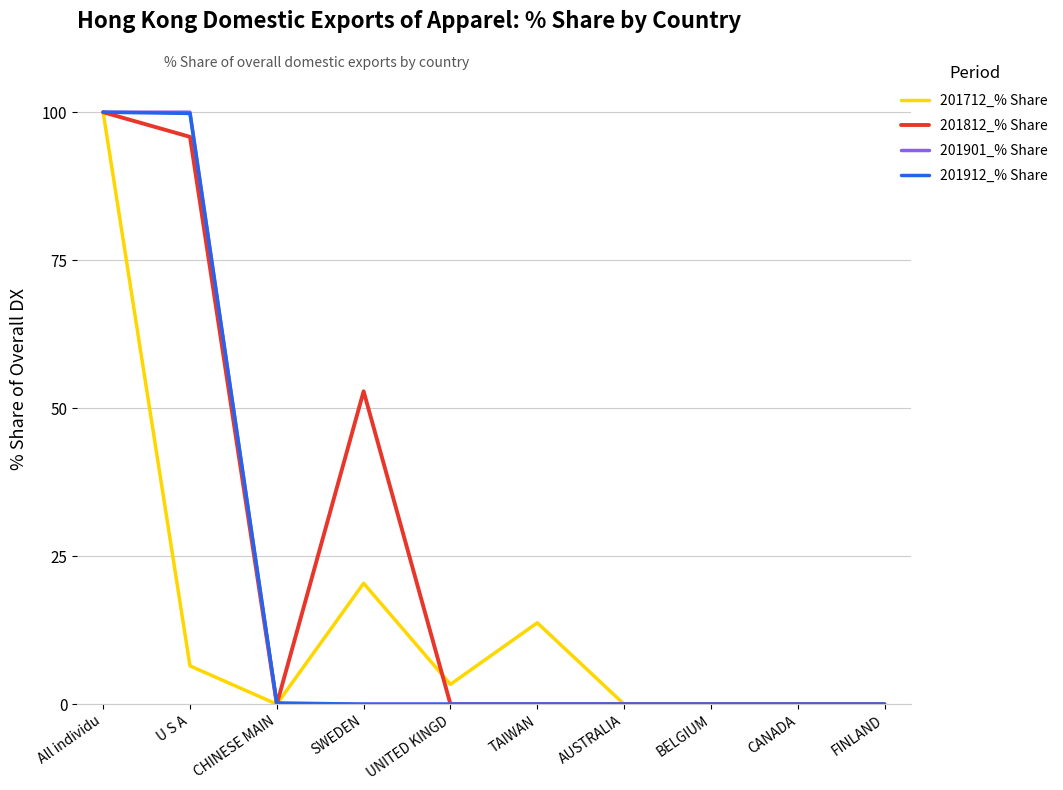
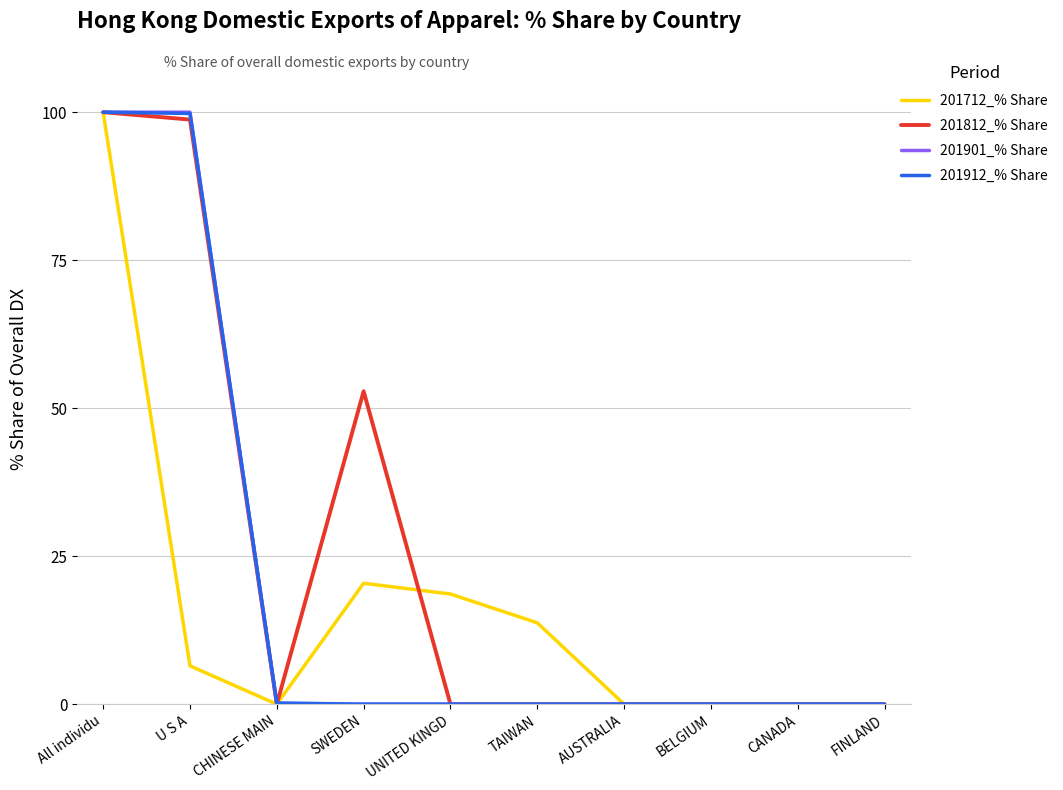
  {
    "201712_% Share": {
      "U S A": 6,
      "SWEDEN": 20,
-     "UNITED KINGD": 3,
+     "UNITED KINGD": 19,
      "TAIWAN": 14
    },
    "201812_% Share": {
-     "U S A": 96,
+     "U S A": 99,
      "SWEDEN": 53
    }
  }
